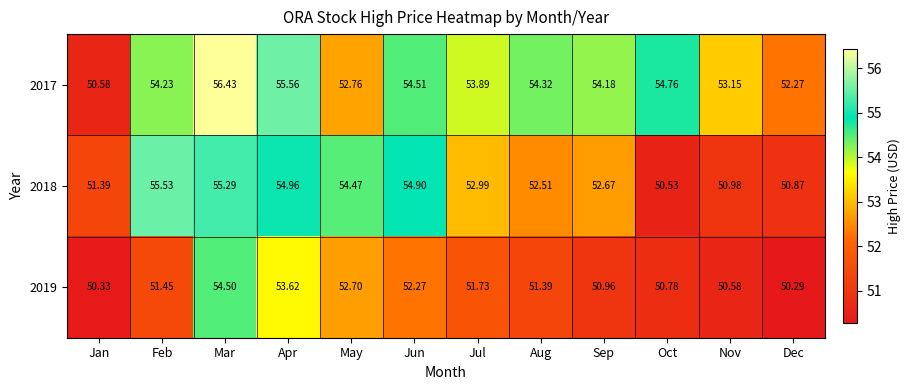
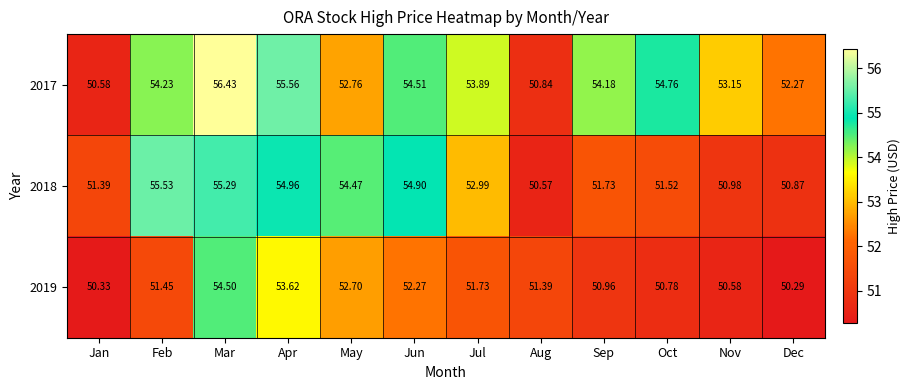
  {
    "2017": {
      "Jan": 50.58,
      "Feb": 54.23,
      "Mar": 56.43,
      "Apr": 55.56,
      "May": 52.76,
      "Jun": 54.51,
      "Jul": 53.89,
-     "Aug": 54.32,
+     "Aug": 50.84,
      "Sep": 54.18,
      "Oct": 54.76,
      "Nov": 53.15,
      "Dec": 52.27
    },
    "2018": {
      "Jan": 51.39,
      "Feb": 55.53,
      "Mar": 55.29,
      "Apr": 54.96,
      "May": 54.47,
      "Jun": 54.90,
      "Jul": 52.99,
-     "Aug": 52.51,
-     "Sep": 52.67,
-     "Oct": 50.53,
+     "Aug": 50.57,
+     "Sep": 51.73,
+     "Oct": 51.52,
      "Nov": 50.98,
      "Dec": 50.87
    },
    "2019": {
      "Jan": 50.33,
      "Feb": 51.45,
      "Mar": 54.50,
      "Apr": 53.62,
      "May": 52.70,
      "Jun": 52.27,
      "Jul": 51.73,
      "Aug": 51.39,
      "Sep": 50.96,
      "Oct": 50.78,
      "Nov": 50.58,
      "Dec": 50.29
    }
  }
